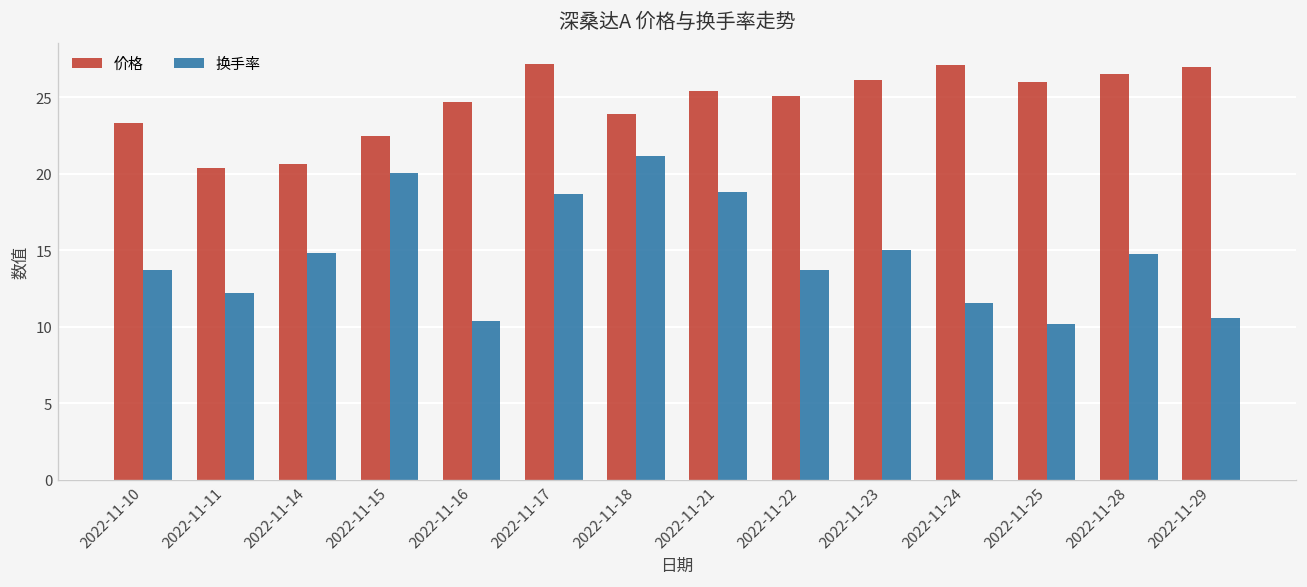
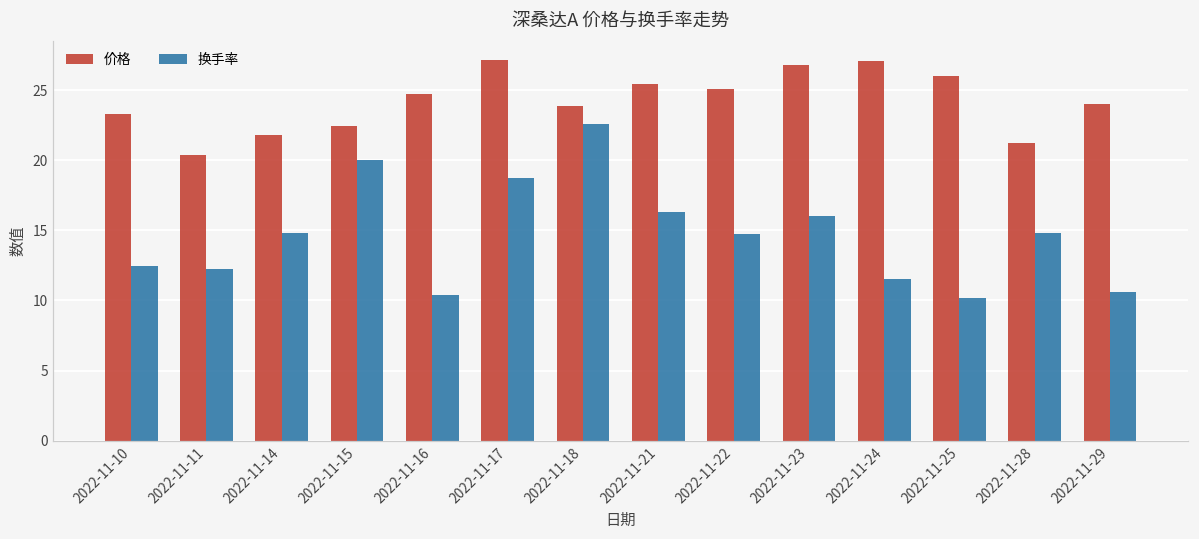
  {
    "价格": {
      "2022-11-10": 23.3,
      "2022-11-11": 20.4,
-     "2022-11-14": 20.7,
+     "2022-11-14": 21.8,
      "2022-11-15": 22.5,
      "2022-11-16": 24.7,
      "2022-11-17": 27.2,
      "2022-11-18": 23.9,
      "2022-11-21": 25.4,
      "2022-11-22": 25.1,
-     "2022-11-23": 26.1,
+     "2022-11-23": 26.8,
      "2022-11-24": 27.1,
      "2022-11-25": 26.0,
-     "2022-11-28": 26.5,
-     "2022-11-29": 27
+     "2022-11-28": 21.2,
+     "2022-11-29": 24
    },
    "换手率": {
-     "2022-11-10": 13.7,
+     "2022-11-10": 12.4,
      "2022-11-11": 12.2,
      "2022-11-14": 14.8,
      "2022-11-15": 20.0,
      "2022-11-16": 10.4,
      "2022-11-17": 18.7,
-     "2022-11-18": 21.2,
-     "2022-11-21": 18.8,
-     "2022-11-22": 13.7,
-     "2022-11-23": 15.0,
+     "2022-11-18": 22.6,
+     "2022-11-21": 16.3,
+     "2022-11-22": 14.7,
+     "2022-11-23": 16.0,
      "2022-11-24": 11.5,
      "2022-11-25": 10.2,
      "2022-11-28": 14.8,
      "2022-11-29": 10.6
    }
  }
